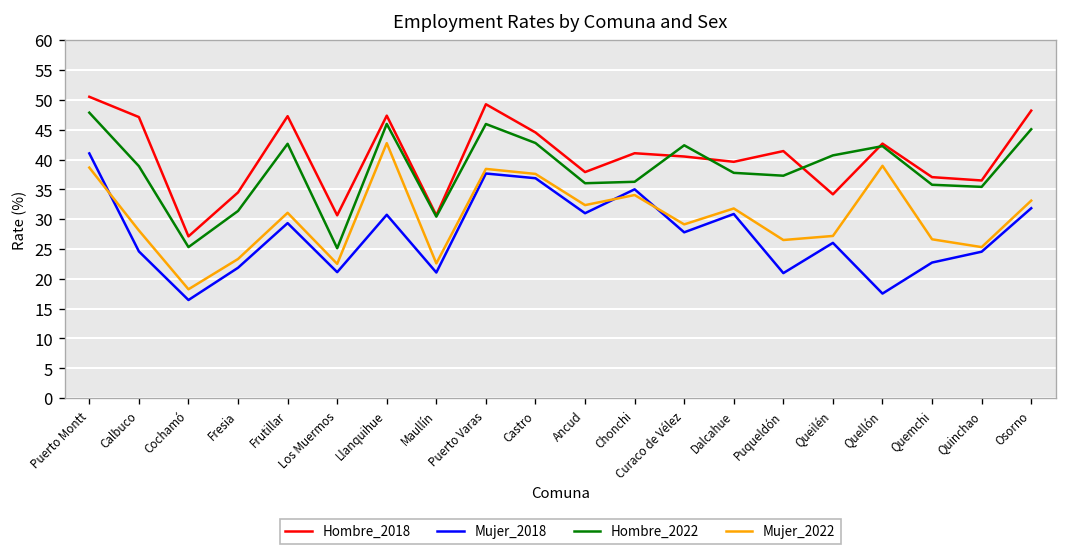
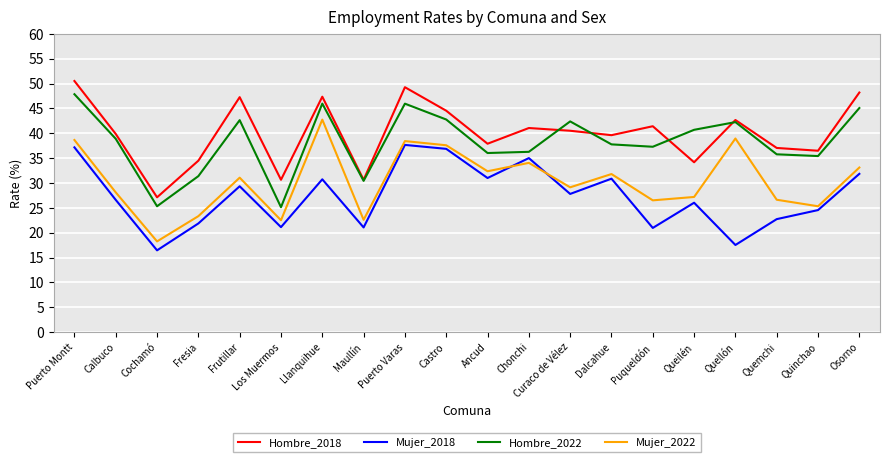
  {
    "Hombre_2018": {
      "Puerto Montt": 51,
-     "Calbuco": 47,
+     "Calbuco": 40,
      "Cochamó": 27,
      "Fresia": 34,
      "Frutillar": 47,
      "Los Muermos": 31,
      "Llanquihue": 47,
      "Puerto Varas": 49,
      "Castro": 45,
      "Ancud": 38,
      "Chonchi": 41,
      "Curaco de Vélez": 41,
      "Dalcahue": 40,
      "Puqueldón": 41,
      "Queilén": 34,
      "Quemchi": 37,
      "Quinchao": 36,
      "Osorno": 48
    },
    "Mujer_2018": {
-     "Puerto Montt": 41,
-     "Calbuco": 25,
+     "Puerto Montt": 37,
+     "Calbuco": 27,
      "Cochamó": 16,
      "Fresia": 22,
      "Frutillar": 29,
      "Los Muermos": 21,
      "Llanquihue": 31,
      "Maullín": 21,
      "Puerto Varas": 38,
      "Castro": 37,
      "Ancud": 31,
      "Chonchi": 35,
      "Curaco de Vélez": 28,
      "Dalcahue": 31,
      "Puqueldón": 21,
      "Queilén": 26,
      "Quellón": 18,
      "Quemchi": 23,
      "Quinchao": 25,
      "Osorno": 32
    },
    "Hombre_2022": {
      "Puerto Montt": 48,
      "Calbuco": 39,
      "Cochamó": 25,
      "Fresia": 31,
      "Frutillar": 43,
      "Los Muermos": 25,
      "Llanquihue": 46,
      "Puerto Varas": 46,
      "Castro": 43,
      "Ancud": 36,
      "Chonchi": 36,
      "Curaco de Vélez": 42,
      "Dalcahue": 38,
      "Puqueldón": 37,
      "Queilén": 41,
      "Quemchi": 36,
      "Quinchao": 35,
      "Osorno": 45
    },
    "Mujer_2022": {
      "Puerto Montt": 39,
      "Calbuco": 28,
      "Cochamó": 18,
      "Fresia": 23,
      "Frutillar": 31,
      "Los Muermos": 23,
      "Llanquihue": 43,
      "Maullín": 23,
      "Puerto Varas": 38,
      "Castro": 38,
      "Ancud": 32,
      "Chonchi": 34,
      "Curaco de Vélez": 29,
      "Dalcahue": 32,
      "Puqueldón": 27,
      "Queilén": 27,
      "Quellón": 39,
      "Quemchi": 27,
      "Quinchao": 25,
      "Osorno": 33
    }
  }
